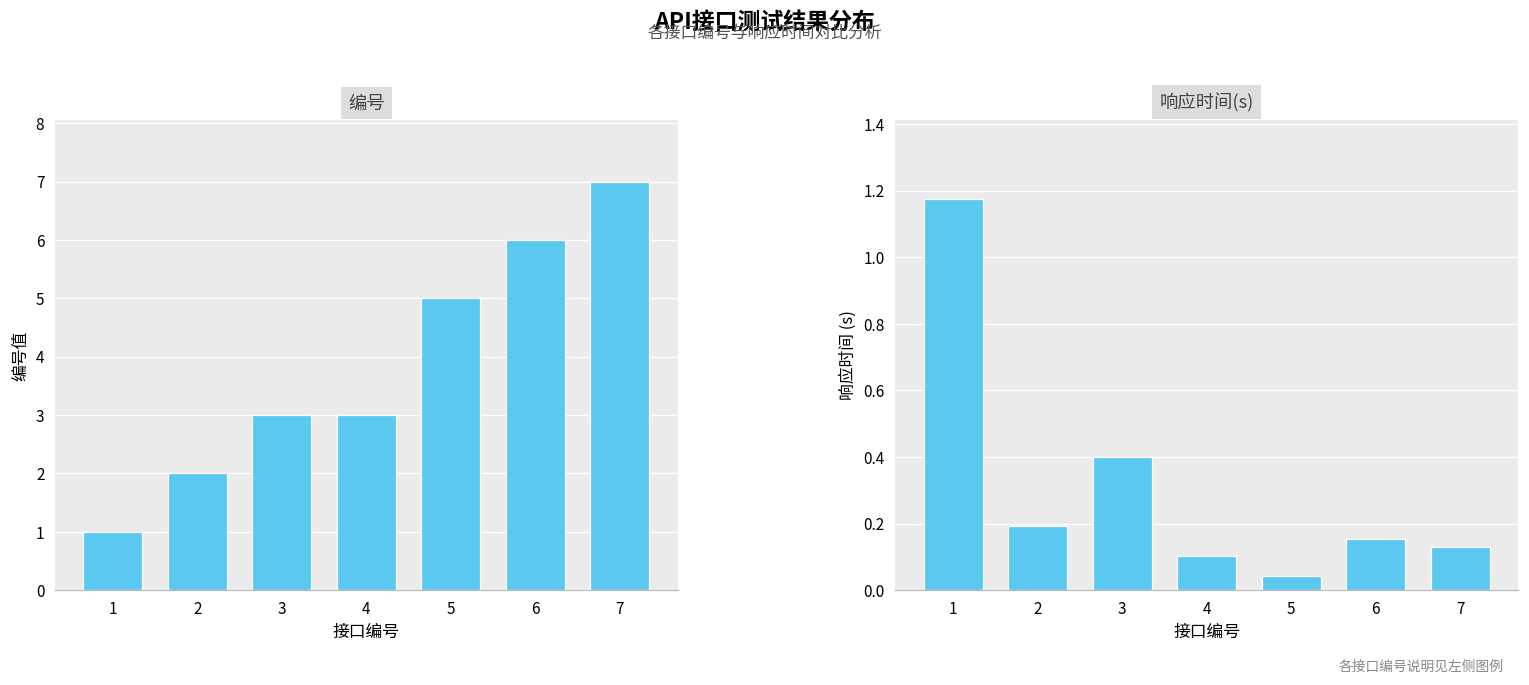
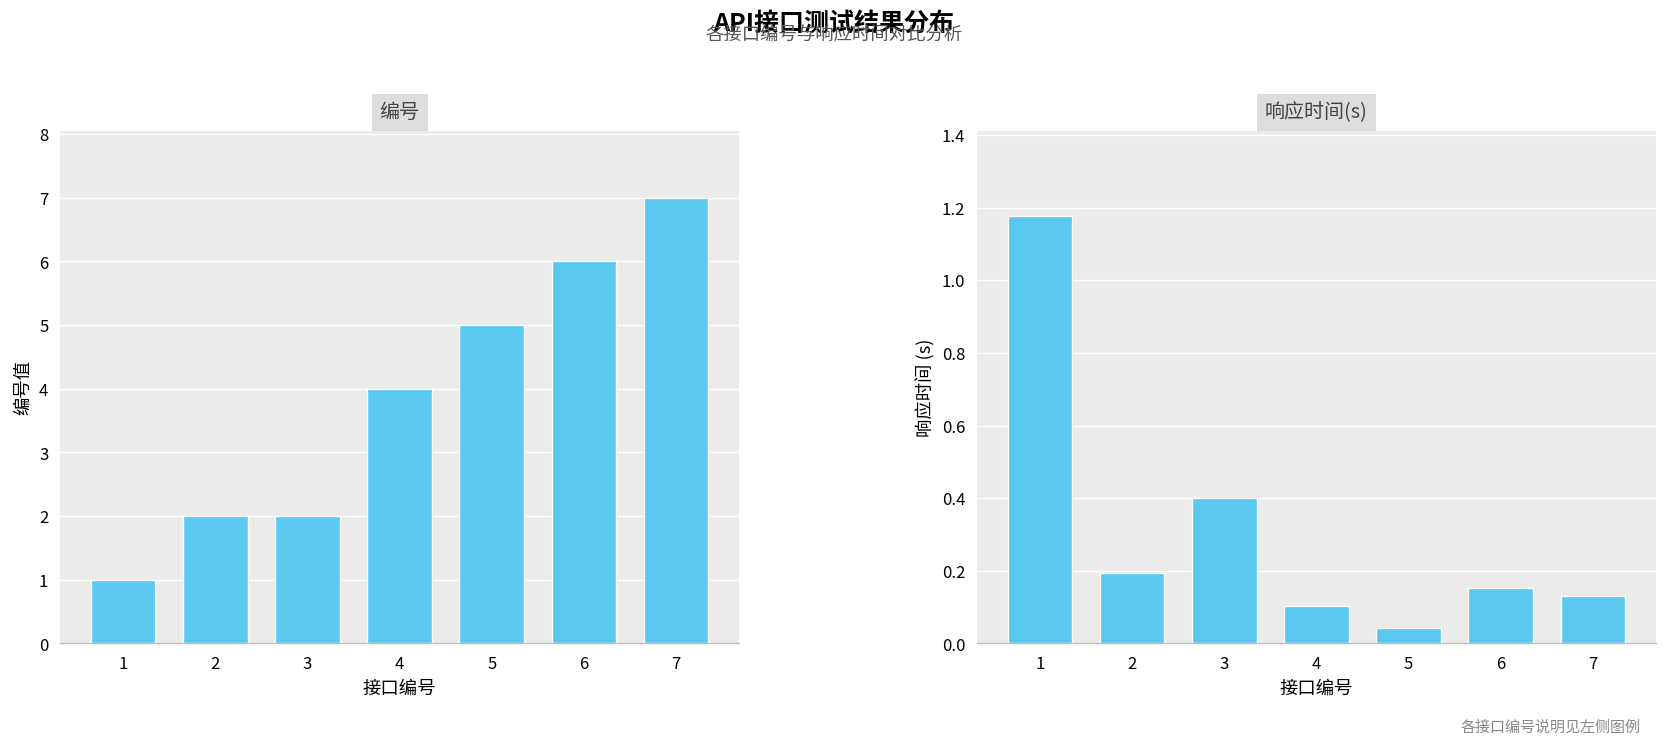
  {
    "编号": {
      "1": 1,
      "2": 2,
-     "3": 3,
-     "4": 3,
+     "3": 2,
+     "4": 4,
      "5": 5,
      "6": 6,
      "7": 7
    },
    "响应时间(s)": {
      "1": 1.18,
      "2": 0.19,
      "3": 0.40,
      "4": 0.10,
      "5": 0.04,
      "6": 0.15,
      "7": 0.13
    }
  }
